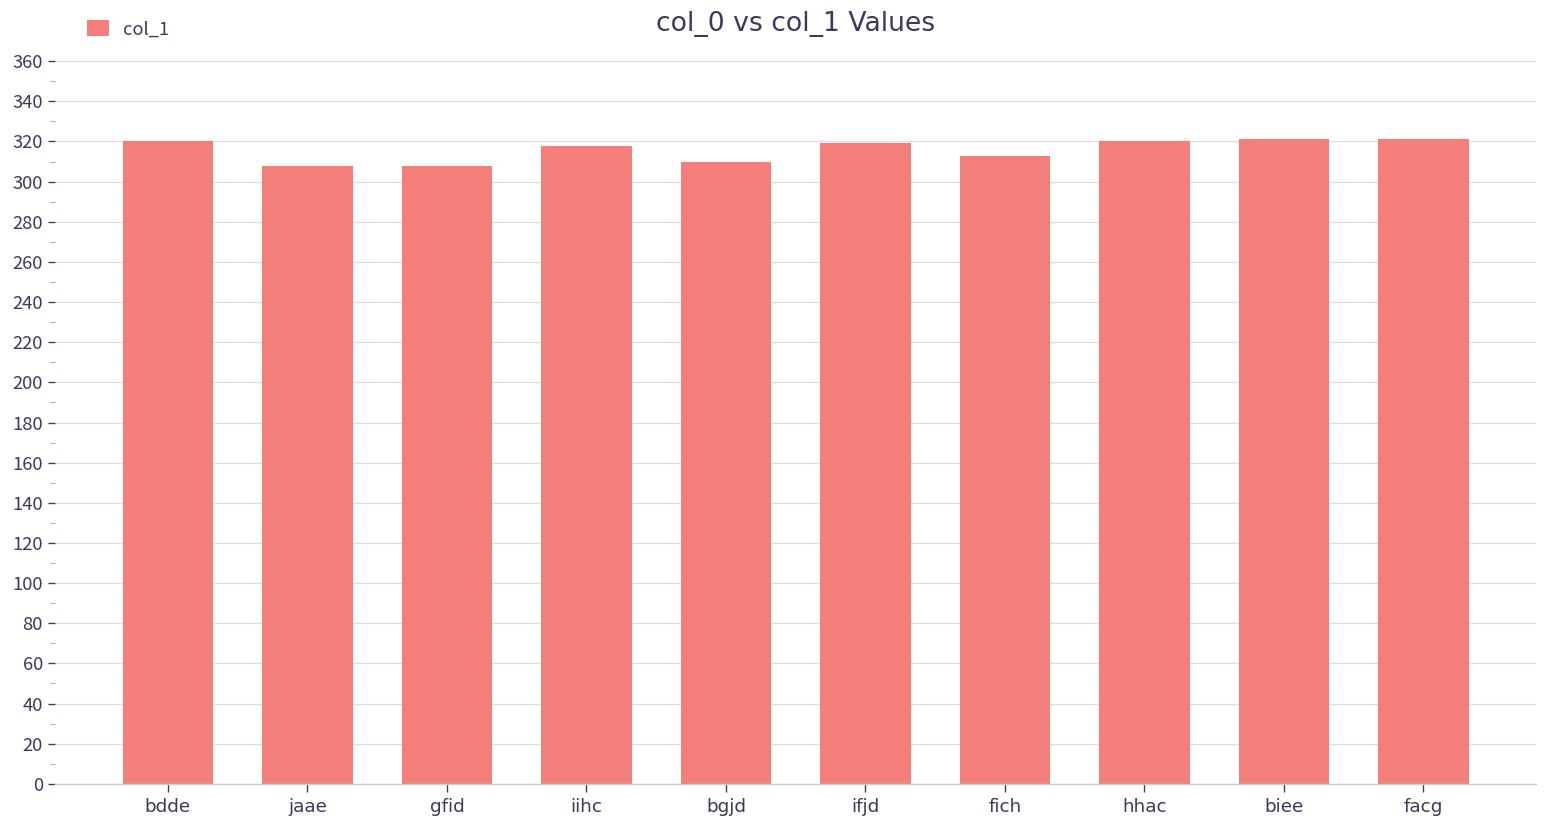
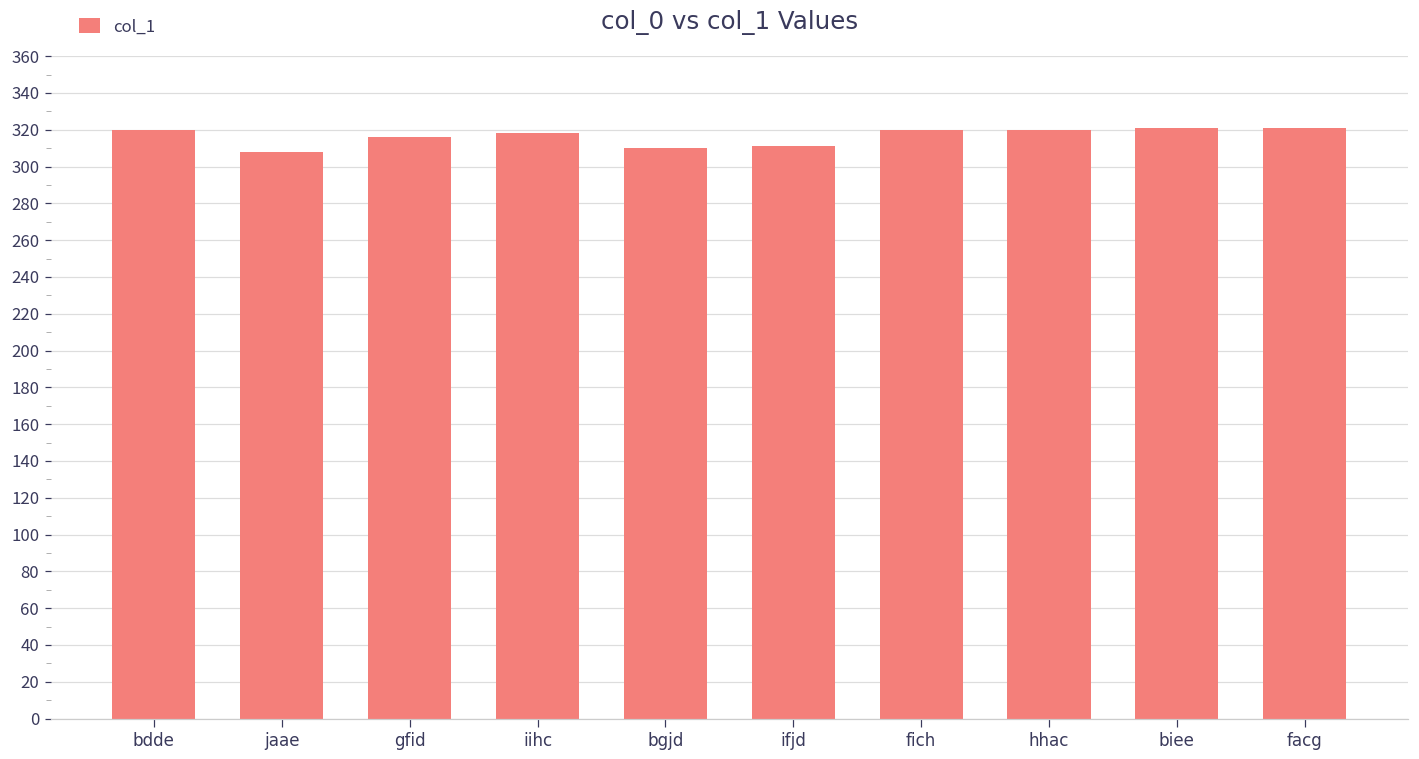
  {
    "bdde": 320,
    "jaae": 308,
-   "gfid": 308,
+   "gfid": 316,
    "iihc": 318,
    "bgjd": 310,
-   "ifjd": 319,
-   "fich": 313,
+   "ifjd": 311,
+   "fich": 320,
    "hhac": 320,
    "biee": 321,
    "facg": 321
  }
